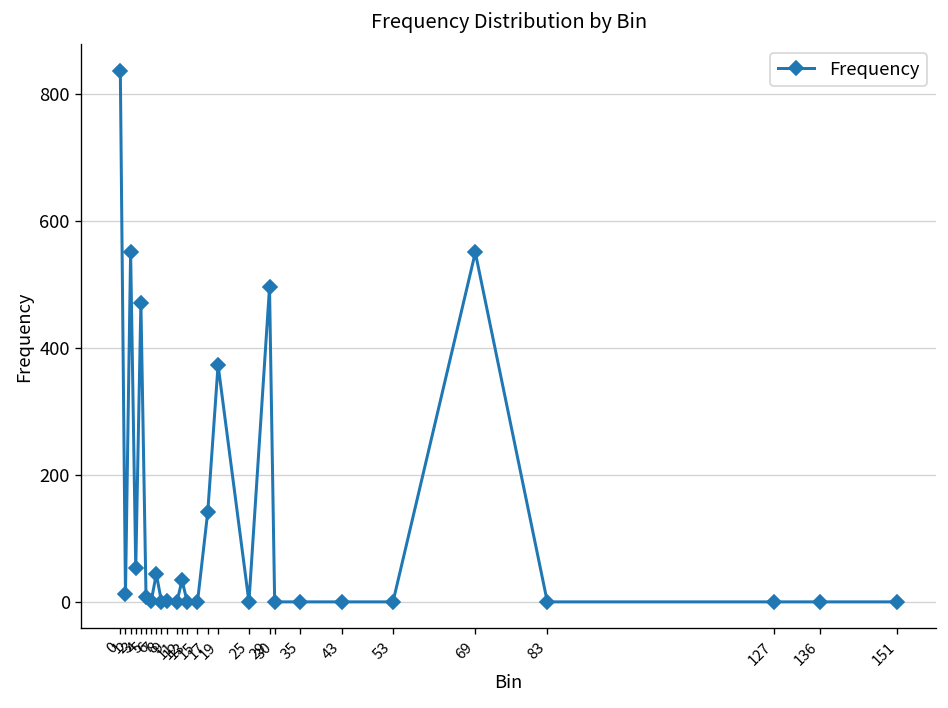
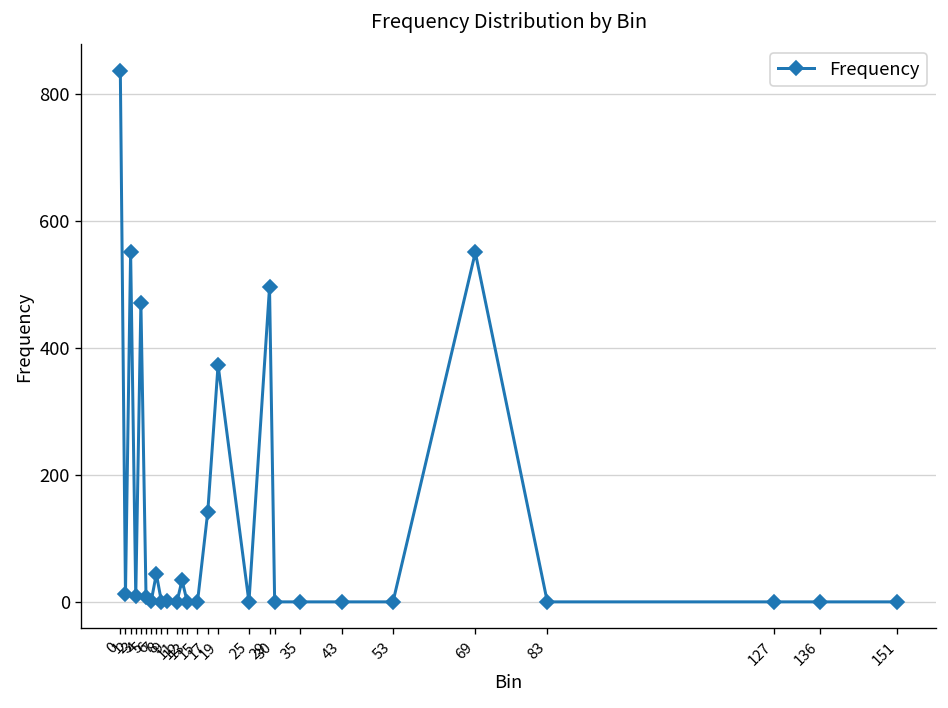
  {
    "0": 840,
    "1": 10,
    "2": 550,
-   "3": 50,
+   "3": 10,
    "4": 470,
    "5": 10,
    "6": 0,
    "7": 50,
    "8": 0,
    "9": 0,
    "11": 0,
    "12": 40,
    "13": 0,
    "15": 0,
    "17": 140,
    "19": 370,
    "25": 0,
    "29": 500,
    "30": 0,
    "35": 0,
    "43": 0,
    "53": 0,
    "69": 550,
    "83": 0,
    "127": 0,
    "136": 0,
    "151": 0
  }
